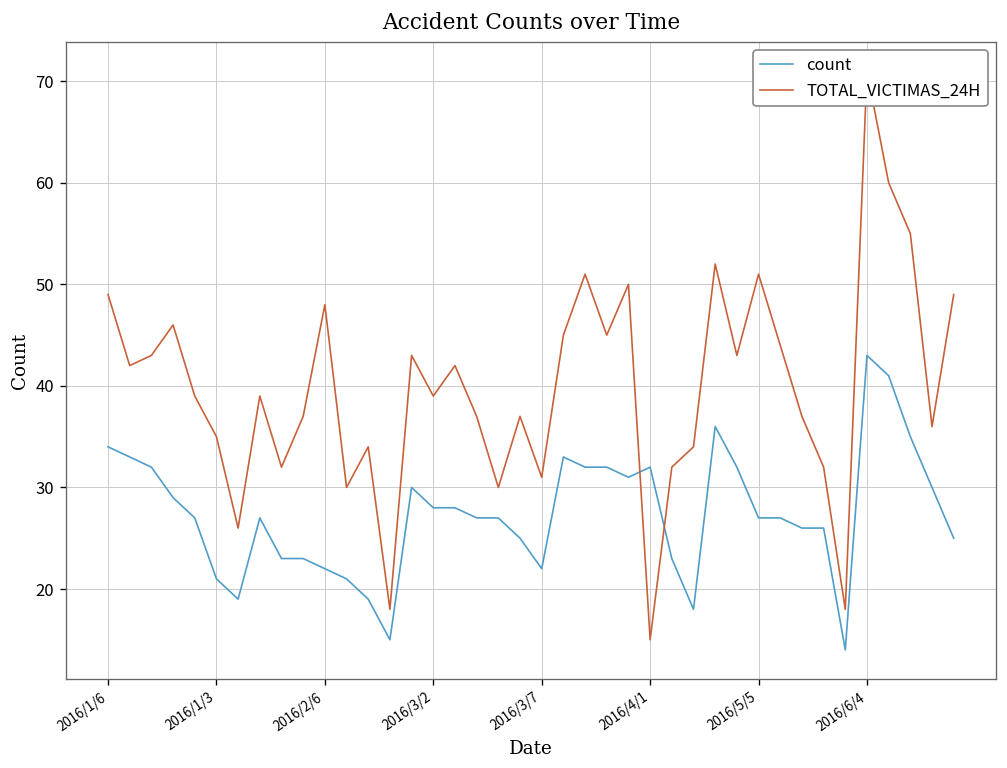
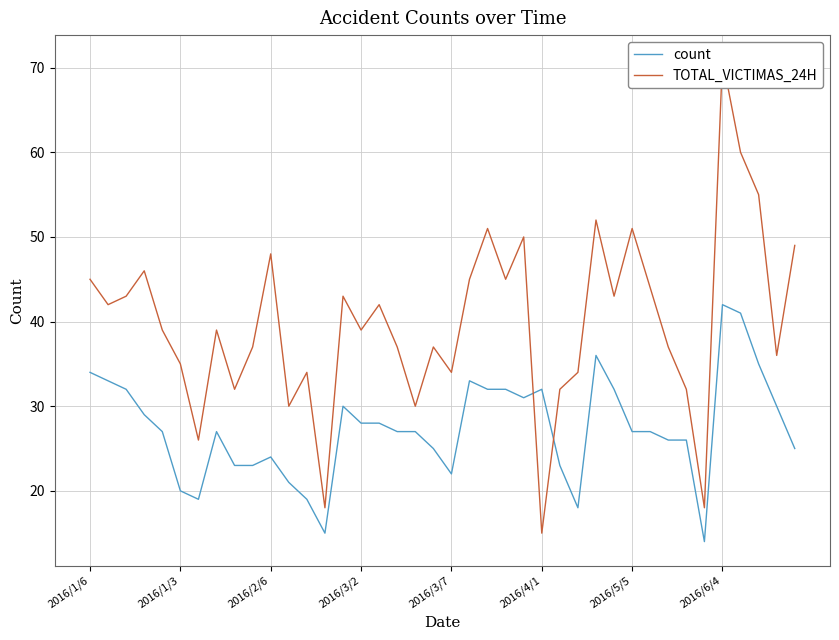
  {
    "count": {
      "2016/1/6": 34,
-     "2016/1/3": 21,
-     "2016/2/6": 22,
+     "2016/1/3": 20,
+     "2016/2/6": 24,
      "2016/3/2": 28,
      "2016/3/7": 22,
      "2016/4/1": 32,
      "2016/5/5": 27,
-     "2016/6/4": 43
+     "2016/6/4": 42
    },
    "TOTAL_VICTIMAS_24H": {
-     "2016/1/6": 49,
+     "2016/1/6": 45,
      "2016/1/3": 35,
      "2016/2/6": 48,
      "2016/3/2": 39,
-     "2016/3/7": 31,
+     "2016/3/7": 34,
      "2016/4/1": 15,
      "2016/5/5": 51
    }
  }
